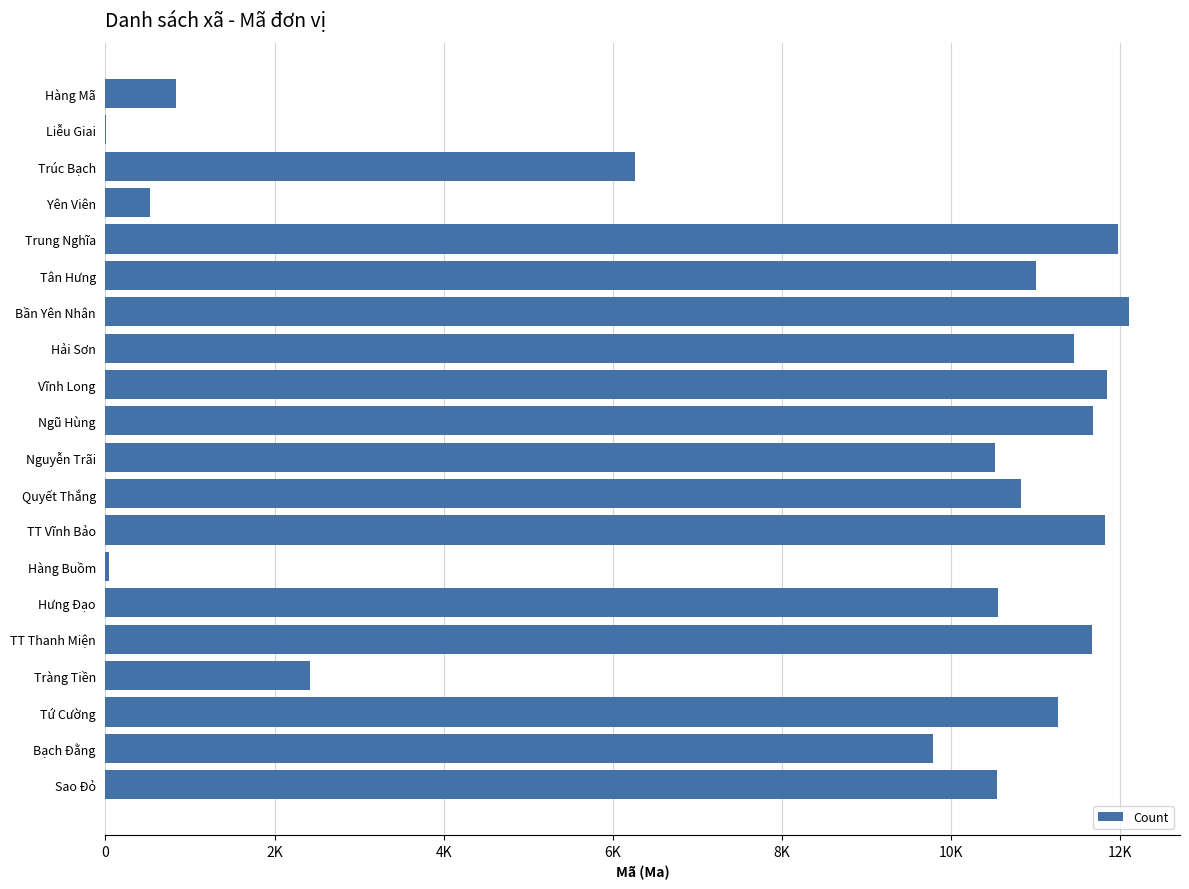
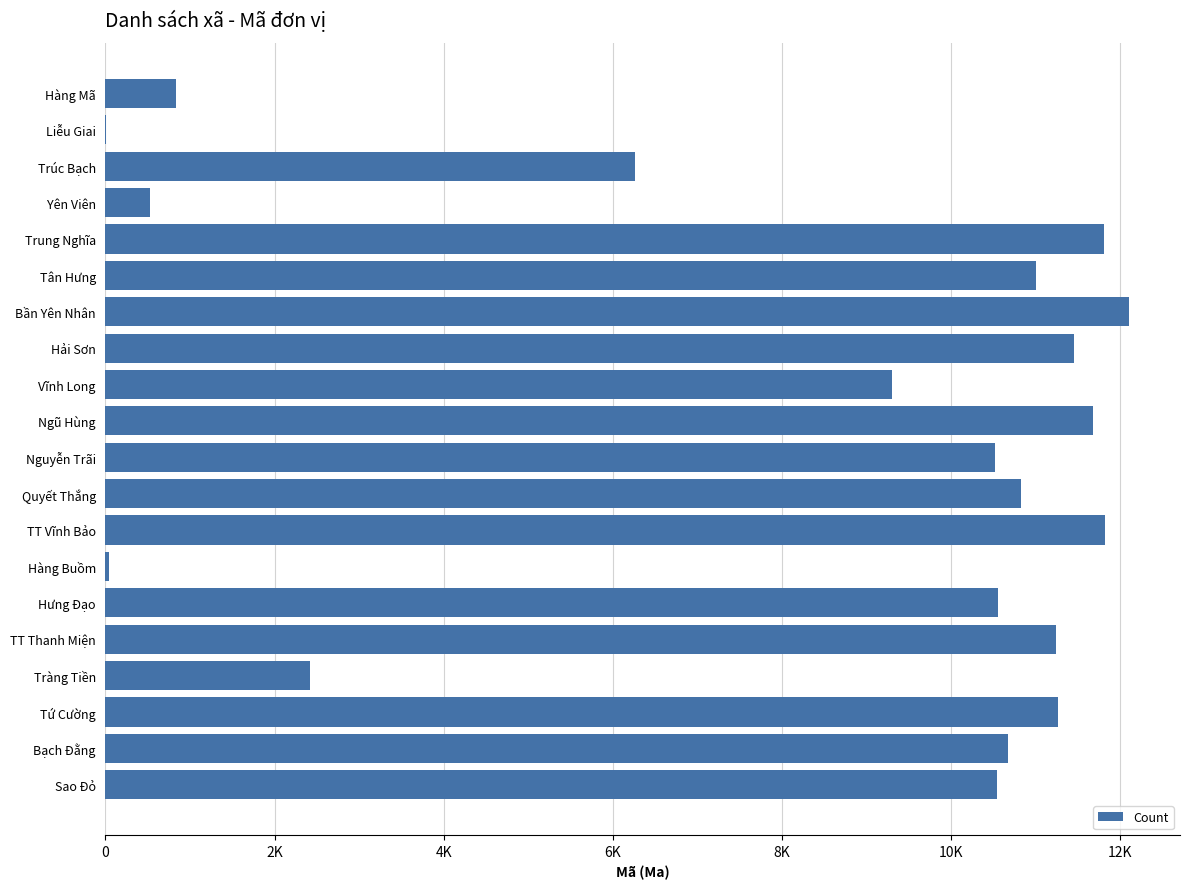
  {
    "Hàng Mã": 800,
    "Trúc Bạch": 6300,
    "Yên Viên": 500,
-   "Trung Nghĩa": 12000,
+   "Trung Nghĩa": 11800,
    "Tân Hưng": 11000,
    "Bần Yên Nhân": 12100,
    "Hải Sơn": 11500,
-   "Vĩnh Long": 11800,
+   "Vĩnh Long": 9300,
    "Ngũ Hùng": 11700,
    "Nguyễn Trãi": 10500,
    "Quyết Thắng": 10800,
    "TT Vĩnh Bảo": 11800,
    "Hàng Buồm": 0,
    "Hưng Đạo": 10600,
-   "TT Thanh Miện": 11700,
+   "TT Thanh Miện": 11200,
    "Tràng Tiền": 2400,
    "Tứ Cường": 11300,
-   "Bạch Đằng": 9800,
+   "Bạch Đằng": 10700,
    "Sao Đỏ": 10500
  }
